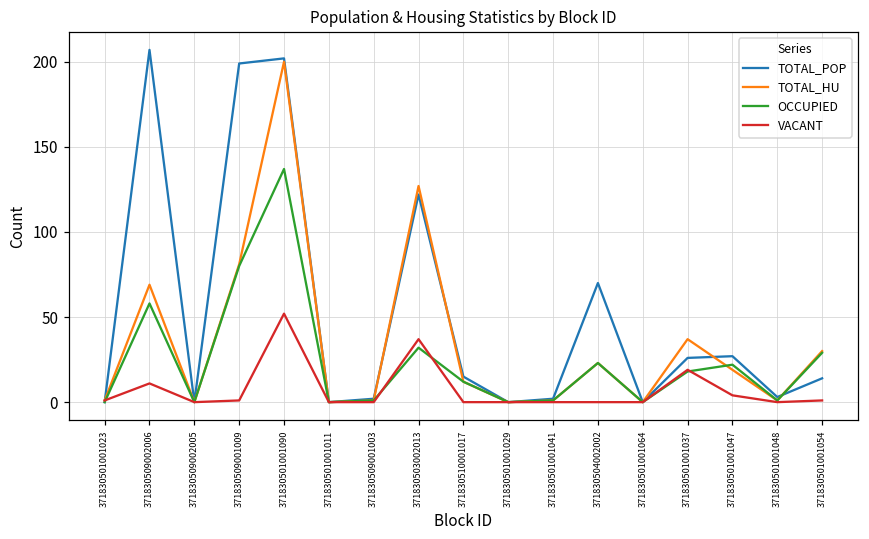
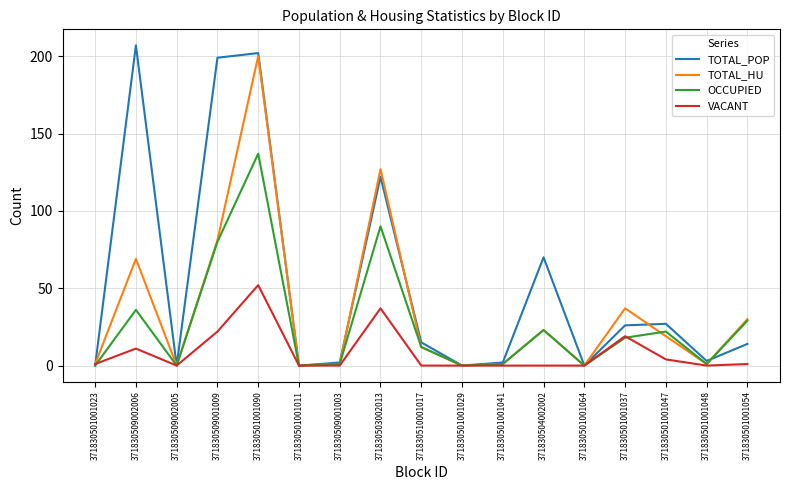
  {
    "TOTAL_POP": {
      "371830509002006": 207,
      "371830509001009": 199,
      "371830501001090": 202,
      "371830503002013": 122,
      "371830510001017": 15,
      "371830504002002": 70,
      "371830501001037": 26,
      "371830501001047": 27,
      "371830501001048": 3,
      "371830501001054": 14
    },
    "TOTAL_HU": {
      "371830509002006": 69,
      "371830501001090": 200,
      "371830503002013": 127,
      "371830501001037": 37,
      "371830501001047": 19
    },
    "OCCUPIED": {
-     "371830509002006": 58,
+     "371830509002006": 36,
      "371830501001090": 137,
-     "371830503002013": 32,
+     "371830503002013": 90,
      "371830501001047": 22
    },
    "VACANT": {
      "371830509002006": 11,
-     "371830509001009": 1,
+     "371830509001009": 22,
      "371830501001090": 52,
      "371830503002013": 37,
      "371830510001017": 0,
      "371830504002002": 0,
      "371830501001047": 4,
      "371830501001054": 1
    }
  }
